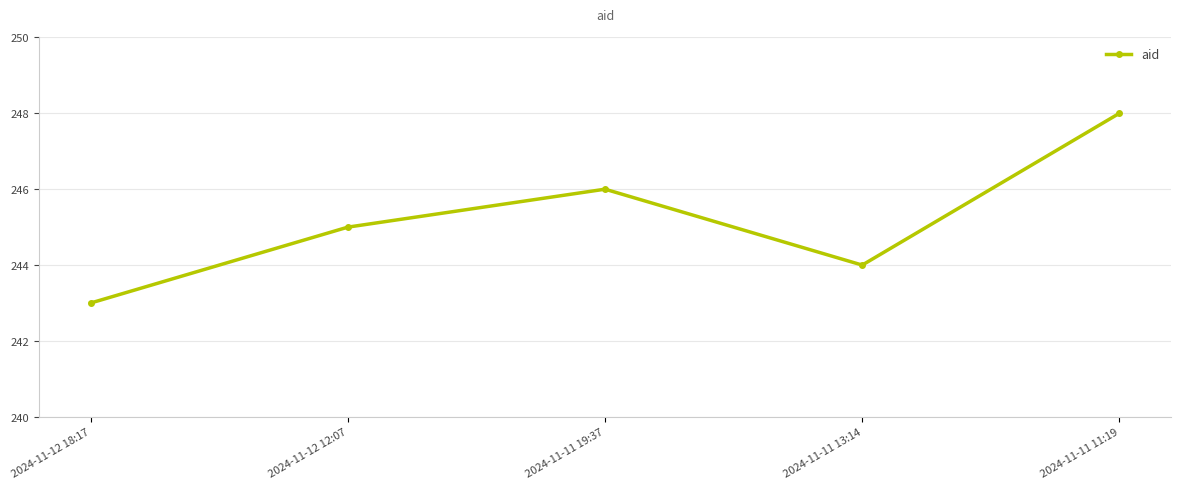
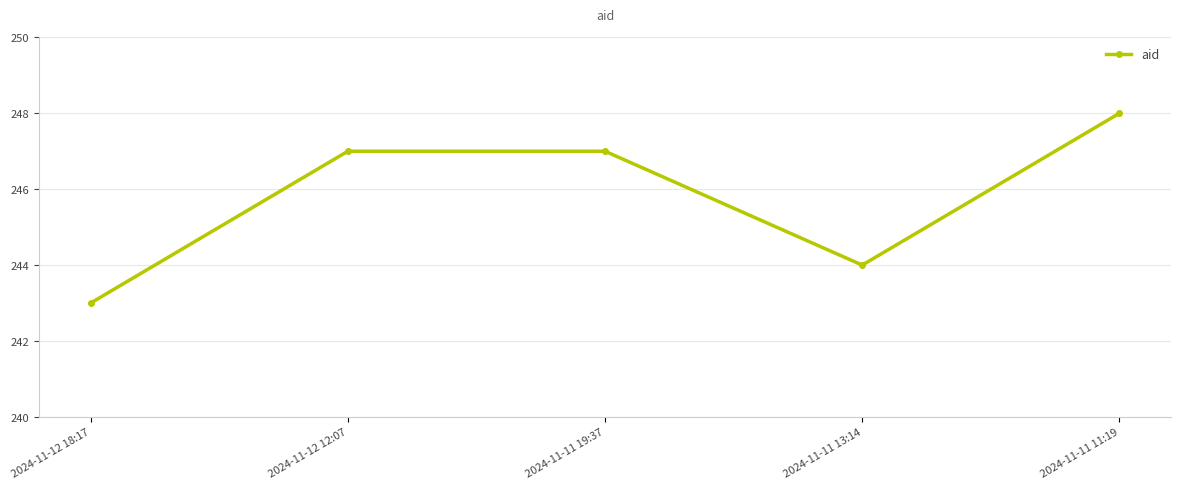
  {
    "2024-11-12 18:17": 243,
-   "2024-11-12 12:07": 245,
-   "2024-11-11 19:37": 246,
+   "2024-11-12 12:07": 247,
+   "2024-11-11 19:37": 247,
    "2024-11-11 13:14": 244,
    "2024-11-11 11:19": 248
  }
